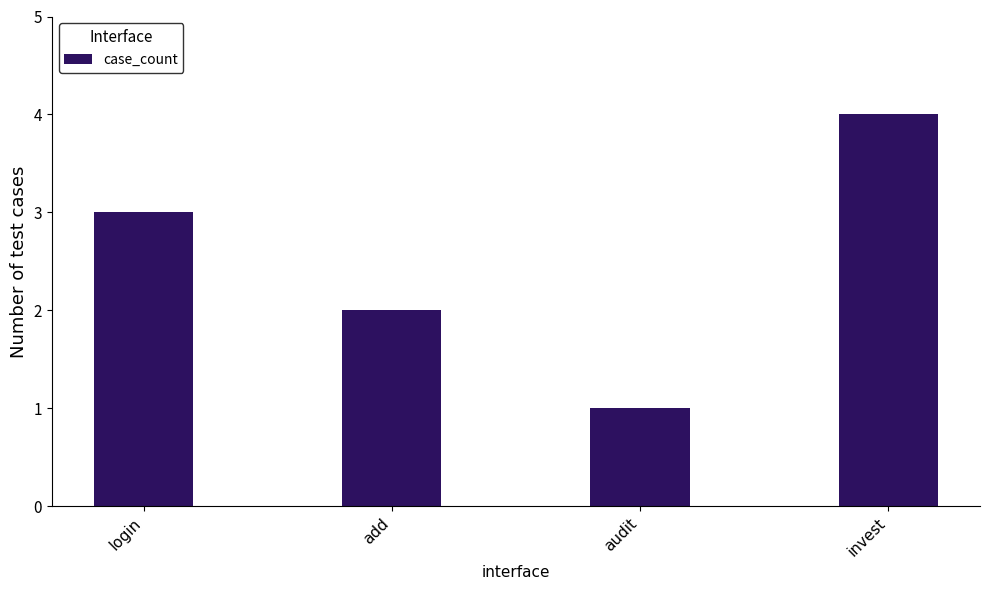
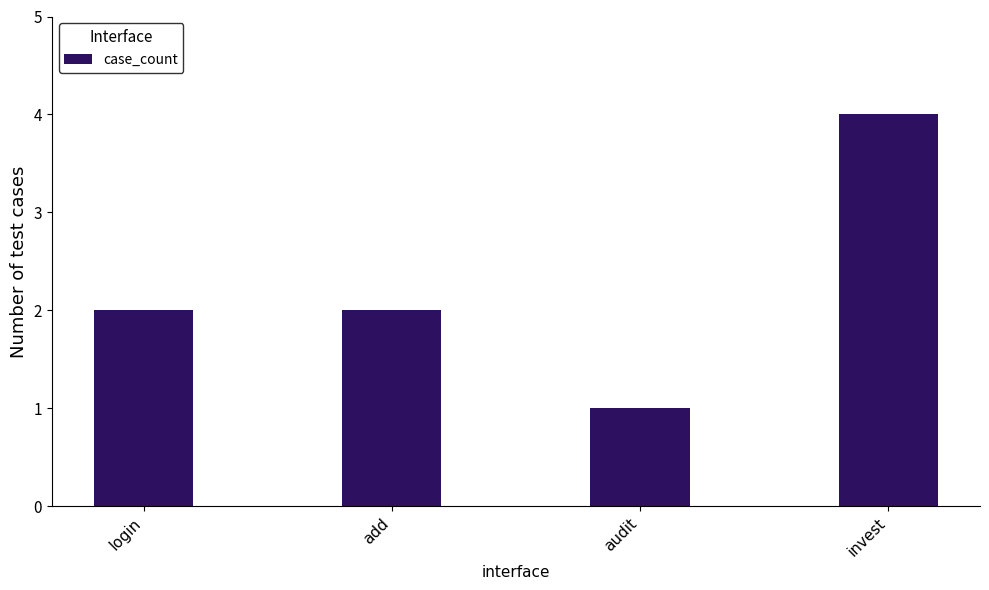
  {
-   "login": 3,
+   "login": 2,
    "add": 2,
    "audit": 1,
    "invest": 4
  }
